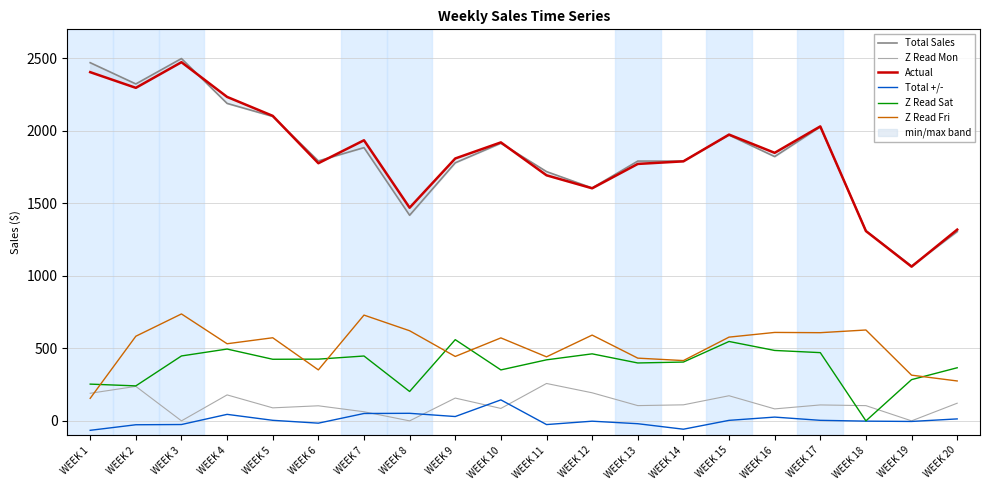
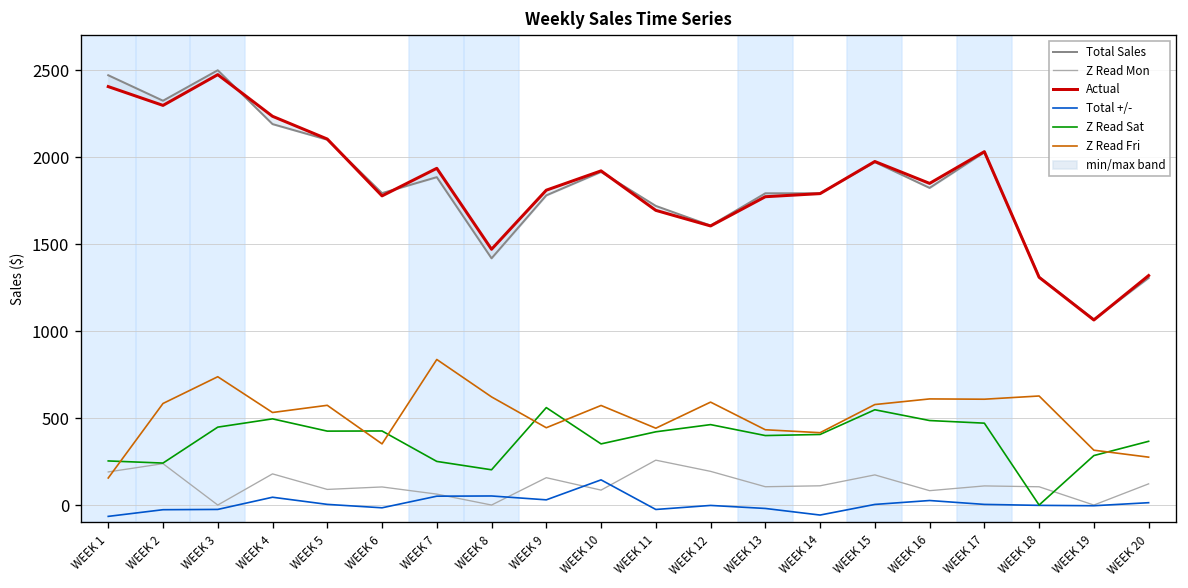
  {
    "Actual": {
      "WEEK 1": 2400,
      "WEEK 2": 2300,
      "WEEK 3": 2470,
      "WEEK 11": 1690,
      "WEEK 13": 1770
    },
    "Total +/-": {
      "WEEK 1": -70,
      "WEEK 2": -30,
      "WEEK 3": -30,
      "WEEK 4": 40,
      "WEEK 5": 0,
      "WEEK 6": -20,
      "WEEK 8": 50,
      "WEEK 9": 30,
      "WEEK 10": 140,
      "WEEK 11": -30,
      "WEEK 12": 0,
      "WEEK 13": -20,
      "WEEK 14": -60,
      "WEEK 15": 0,
      "WEEK 16": 30,
      "WEEK 17": 0,
      "WEEK 20": 10
    },
    "Z Read Sat": {
      "WEEK 1": 250,
      "WEEK 3": 450,
      "WEEK 4": 500,
      "WEEK 5": 420,
      "WEEK 6": 430,
-     "WEEK 7": 450,
+     "WEEK 7": 250,
      "WEEK 8": 200,
      "WEEK 9": 560,
      "WEEK 10": 350,
      "WEEK 11": 420,
      "WEEK 12": 460,
      "WEEK 13": 400,
      "WEEK 15": 550,
      "WEEK 16": 490,
      "WEEK 17": 470,
      "WEEK 19": 280,
      "WEEK 20": 370
    },
    "Z Read Fri": {
      "WEEK 1": 160,
      "WEEK 2": 580,
      "WEEK 3": 740,
      "WEEK 4": 530,
      "WEEK 5": 570,
      "WEEK 6": 350,
-     "WEEK 7": 730,
+     "WEEK 7": 840,
      "WEEK 8": 620,
      "WEEK 9": 440,
      "WEEK 10": 570,
      "WEEK 11": 440,
      "WEEK 12": 590,
      "WEEK 13": 430,
      "WEEK 15": 580,
      "WEEK 16": 610,
      "WEEK 17": 610,
      "WEEK 18": 630,
      "WEEK 19": 320,
      "WEEK 20": 280
    }
  }
